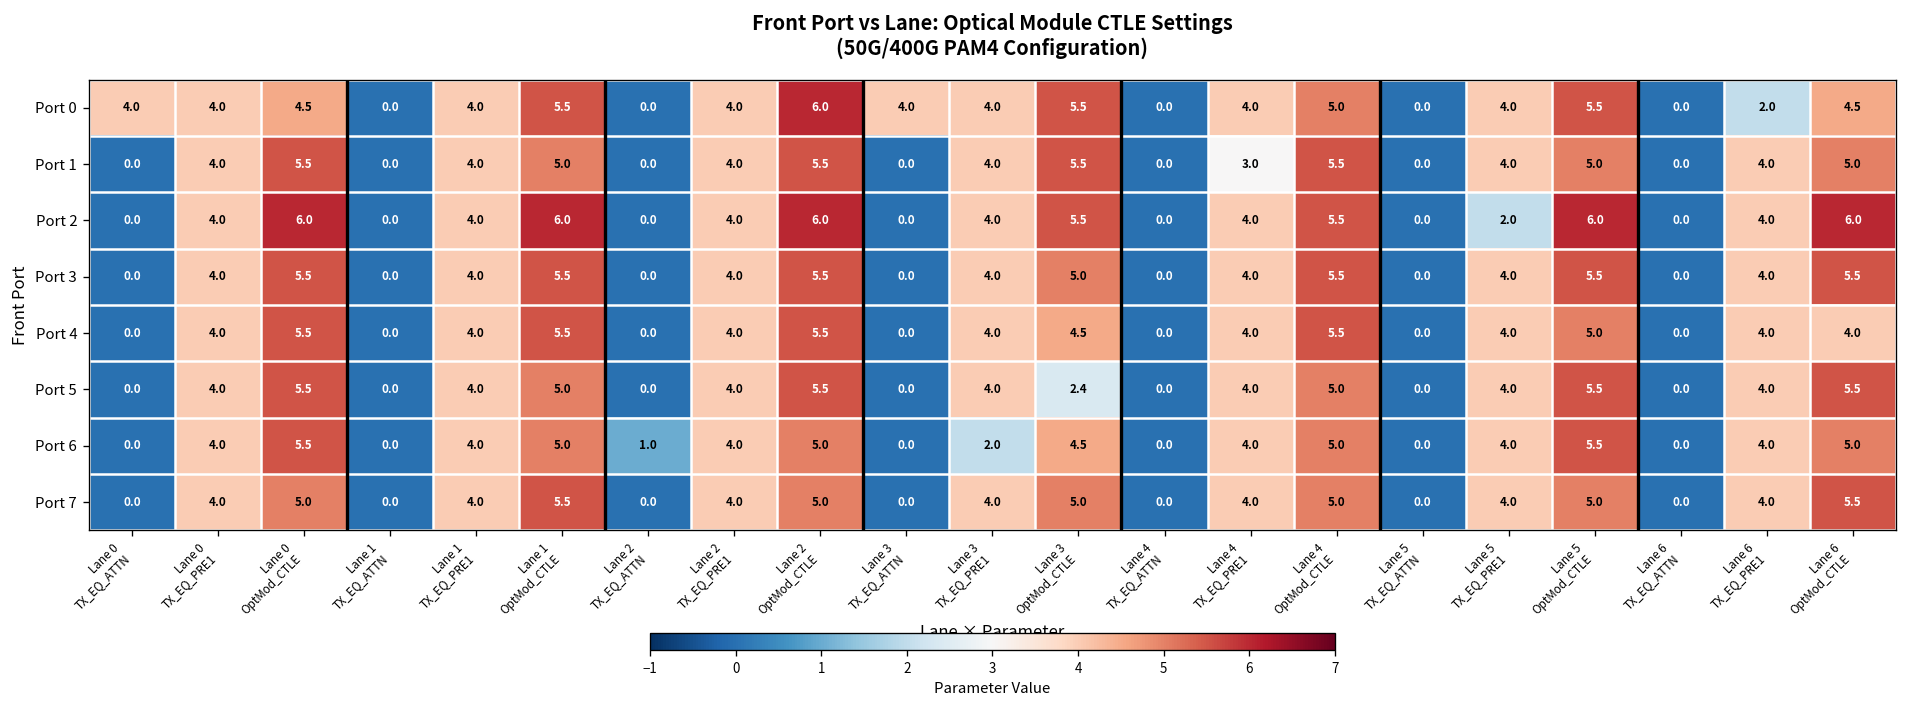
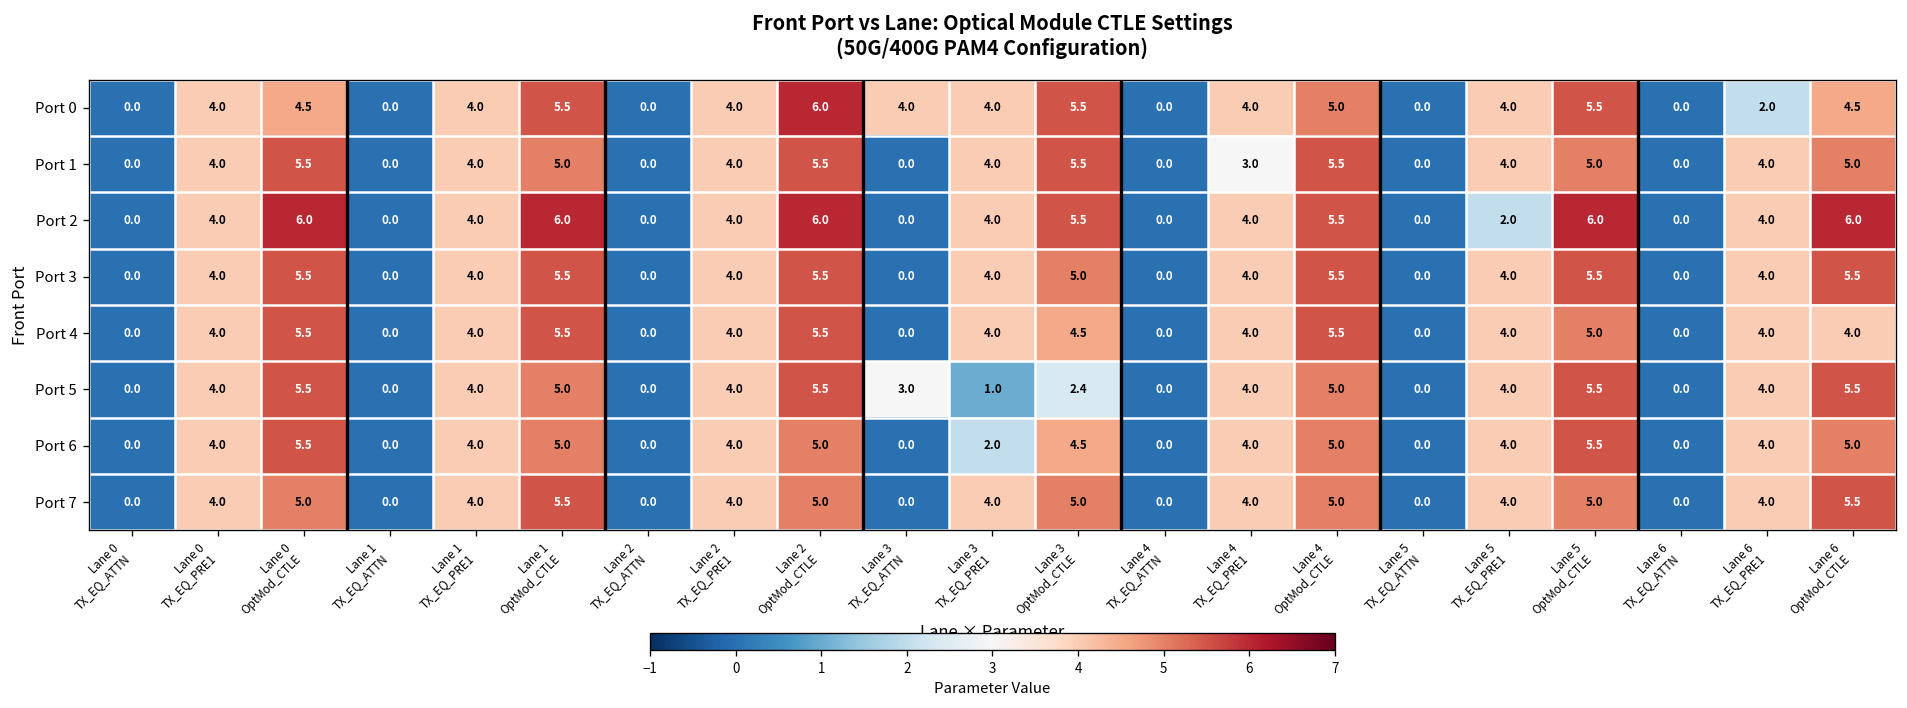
  {
    "Port 0": {
-     "Lane 0 TX_EQ_ATTN": 4.0,
+     "Lane 0 TX_EQ_ATTN": 0.0,
      "Lane 0 TX_EQ_PRE1": 4.0,
      "Lane 0 OptMod_CTLE": 4.5,
      "Lane 1 TX_EQ_ATTN": 0.0,
      "Lane 1 TX_EQ_PRE1": 4.0,
      "Lane 1 OptMod_CTLE": 5.5,
      "Lane 2 TX_EQ_ATTN": 0.0,
      "Lane 2 TX_EQ_PRE1": 4.0,
      "Lane 2 OptMod_CTLE": 6.0,
      "Lane 3 TX_EQ_ATTN": 4.0,
      "Lane 3 TX_EQ_PRE1": 4.0,
      "Lane 3 OptMod_CTLE": 5.5,
      "Lane 4 TX_EQ_ATTN": 0.0,
      "Lane 4 TX_EQ_PRE1": 4.0,
      "Lane 4 OptMod_CTLE": 5.0,
      "Lane 5 TX_EQ_ATTN": 0.0,
      "Lane 5 TX_EQ_PRE1": 4.0,
      "Lane 5 OptMod_CTLE": 5.5,
      "Lane 6 TX_EQ_ATTN": 0.0,
      "Lane 6 TX_EQ_PRE1": 2.0,
      "Lane 6 OptMod_CTLE": 4.5
    },
    "Port 1": {
      "Lane 0 TX_EQ_ATTN": 0.0,
      "Lane 0 TX_EQ_PRE1": 4.0,
      "Lane 0 OptMod_CTLE": 5.5,
      "Lane 1 TX_EQ_ATTN": 0.0,
      "Lane 1 TX_EQ_PRE1": 4.0,
      "Lane 1 OptMod_CTLE": 5.0,
      "Lane 2 TX_EQ_ATTN": 0.0,
      "Lane 2 TX_EQ_PRE1": 4.0,
      "Lane 2 OptMod_CTLE": 5.5,
      "Lane 3 TX_EQ_ATTN": 0.0,
      "Lane 3 TX_EQ_PRE1": 4.0,
      "Lane 3 OptMod_CTLE": 5.5,
      "Lane 4 TX_EQ_ATTN": 0.0,
      "Lane 4 TX_EQ_PRE1": 3.0,
      "Lane 4 OptMod_CTLE": 5.5,
      "Lane 5 TX_EQ_ATTN": 0.0,
      "Lane 5 TX_EQ_PRE1": 4.0,
      "Lane 5 OptMod_CTLE": 5.0,
      "Lane 6 TX_EQ_ATTN": 0.0,
      "Lane 6 TX_EQ_PRE1": 4.0,
      "Lane 6 OptMod_CTLE": 5.0
    },
    "Port 2": {
      "Lane 0 TX_EQ_ATTN": 0.0,
      "Lane 0 TX_EQ_PRE1": 4.0,
      "Lane 0 OptMod_CTLE": 6.0,
      "Lane 1 TX_EQ_ATTN": 0.0,
      "Lane 1 TX_EQ_PRE1": 4.0,
      "Lane 1 OptMod_CTLE": 6.0,
      "Lane 2 TX_EQ_ATTN": 0.0,
      "Lane 2 TX_EQ_PRE1": 4.0,
      "Lane 2 OptMod_CTLE": 6.0,
      "Lane 3 TX_EQ_ATTN": 0.0,
      "Lane 3 TX_EQ_PRE1": 4.0,
      "Lane 3 OptMod_CTLE": 5.5,
      "Lane 4 TX_EQ_ATTN": 0.0,
      "Lane 4 TX_EQ_PRE1": 4.0,
      "Lane 4 OptMod_CTLE": 5.5,
      "Lane 5 TX_EQ_ATTN": 0.0,
      "Lane 5 TX_EQ_PRE1": 2.0,
      "Lane 5 OptMod_CTLE": 6.0,
      "Lane 6 TX_EQ_ATTN": 0.0,
      "Lane 6 TX_EQ_PRE1": 4.0,
      "Lane 6 OptMod_CTLE": 6.0
    },
    "Port 3": {
      "Lane 0 TX_EQ_ATTN": 0.0,
      "Lane 0 TX_EQ_PRE1": 4.0,
      "Lane 0 OptMod_CTLE": 5.5,
      "Lane 1 TX_EQ_ATTN": 0.0,
      "Lane 1 TX_EQ_PRE1": 4.0,
      "Lane 1 OptMod_CTLE": 5.5,
      "Lane 2 TX_EQ_ATTN": 0.0,
      "Lane 2 TX_EQ_PRE1": 4.0,
      "Lane 2 OptMod_CTLE": 5.5,
      "Lane 3 TX_EQ_ATTN": 0.0,
      "Lane 3 TX_EQ_PRE1": 4.0,
      "Lane 3 OptMod_CTLE": 5.0,
      "Lane 4 TX_EQ_ATTN": 0.0,
      "Lane 4 TX_EQ_PRE1": 4.0,
      "Lane 4 OptMod_CTLE": 5.5,
      "Lane 5 TX_EQ_ATTN": 0.0,
      "Lane 5 TX_EQ_PRE1": 4.0,
      "Lane 5 OptMod_CTLE": 5.5,
      "Lane 6 TX_EQ_ATTN": 0.0,
      "Lane 6 TX_EQ_PRE1": 4.0,
      "Lane 6 OptMod_CTLE": 5.5
    },
    "Port 4": {
      "Lane 0 TX_EQ_ATTN": 0.0,
      "Lane 0 TX_EQ_PRE1": 4.0,
      "Lane 0 OptMod_CTLE": 5.5,
      "Lane 1 TX_EQ_ATTN": 0.0,
      "Lane 1 TX_EQ_PRE1": 4.0,
      "Lane 1 OptMod_CTLE": 5.5,
      "Lane 2 TX_EQ_ATTN": 0.0,
      "Lane 2 TX_EQ_PRE1": 4.0,
      "Lane 2 OptMod_CTLE": 5.5,
      "Lane 3 TX_EQ_ATTN": 0.0,
      "Lane 3 TX_EQ_PRE1": 4.0,
      "Lane 3 OptMod_CTLE": 4.5,
      "Lane 4 TX_EQ_ATTN": 0.0,
      "Lane 4 TX_EQ_PRE1": 4.0,
      "Lane 4 OptMod_CTLE": 5.5,
      "Lane 5 TX_EQ_ATTN": 0.0,
      "Lane 5 TX_EQ_PRE1": 4.0,
      "Lane 5 OptMod_CTLE": 5.0,
      "Lane 6 TX_EQ_ATTN": 0.0,
      "Lane 6 TX_EQ_PRE1": 4.0,
      "Lane 6 OptMod_CTLE": 4.0
    },
    "Port 5": {
      "Lane 0 TX_EQ_ATTN": 0.0,
      "Lane 0 TX_EQ_PRE1": 4.0,
      "Lane 0 OptMod_CTLE": 5.5,
      "Lane 1 TX_EQ_ATTN": 0.0,
      "Lane 1 TX_EQ_PRE1": 4.0,
      "Lane 1 OptMod_CTLE": 5.0,
      "Lane 2 TX_EQ_ATTN": 0.0,
      "Lane 2 TX_EQ_PRE1": 4.0,
      "Lane 2 OptMod_CTLE": 5.5,
-     "Lane 3 TX_EQ_ATTN": 0.0,
-     "Lane 3 TX_EQ_PRE1": 4.0,
+     "Lane 3 TX_EQ_ATTN": 3.0,
+     "Lane 3 TX_EQ_PRE1": 1.0,
      "Lane 3 OptMod_CTLE": 2.4,
      "Lane 4 TX_EQ_ATTN": 0.0,
      "Lane 4 TX_EQ_PRE1": 4.0,
      "Lane 4 OptMod_CTLE": 5.0,
      "Lane 5 TX_EQ_ATTN": 0.0,
      "Lane 5 TX_EQ_PRE1": 4.0,
      "Lane 5 OptMod_CTLE": 5.5,
      "Lane 6 TX_EQ_ATTN": 0.0,
      "Lane 6 TX_EQ_PRE1": 4.0,
      "Lane 6 OptMod_CTLE": 5.5
    },
    "Port 6": {
      "Lane 0 TX_EQ_ATTN": 0.0,
      "Lane 0 TX_EQ_PRE1": 4.0,
      "Lane 0 OptMod_CTLE": 5.5,
      "Lane 1 TX_EQ_ATTN": 0.0,
      "Lane 1 TX_EQ_PRE1": 4.0,
      "Lane 1 OptMod_CTLE": 5.0,
-     "Lane 2 TX_EQ_ATTN": 1.0,
+     "Lane 2 TX_EQ_ATTN": 0.0,
      "Lane 2 TX_EQ_PRE1": 4.0,
      "Lane 2 OptMod_CTLE": 5.0,
      "Lane 3 TX_EQ_ATTN": 0.0,
      "Lane 3 TX_EQ_PRE1": 2.0,
      "Lane 3 OptMod_CTLE": 4.5,
      "Lane 4 TX_EQ_ATTN": 0.0,
      "Lane 4 TX_EQ_PRE1": 4.0,
      "Lane 4 OptMod_CTLE": 5.0,
      "Lane 5 TX_EQ_ATTN": 0.0,
      "Lane 5 TX_EQ_PRE1": 4.0,
      "Lane 5 OptMod_CTLE": 5.5,
      "Lane 6 TX_EQ_ATTN": 0.0,
      "Lane 6 TX_EQ_PRE1": 4.0,
      "Lane 6 OptMod_CTLE": 5.0
    },
    "Port 7": {
      "Lane 0 TX_EQ_ATTN": 0.0,
      "Lane 0 TX_EQ_PRE1": 4.0,
      "Lane 0 OptMod_CTLE": 5.0,
      "Lane 1 TX_EQ_ATTN": 0.0,
      "Lane 1 TX_EQ_PRE1": 4.0,
      "Lane 1 OptMod_CTLE": 5.5,
      "Lane 2 TX_EQ_ATTN": 0.0,
      "Lane 2 TX_EQ_PRE1": 4.0,
      "Lane 2 OptMod_CTLE": 5.0,
      "Lane 3 TX_EQ_ATTN": 0.0,
      "Lane 3 TX_EQ_PRE1": 4.0,
      "Lane 3 OptMod_CTLE": 5.0,
      "Lane 4 TX_EQ_ATTN": 0.0,
      "Lane 4 TX_EQ_PRE1": 4.0,
      "Lane 4 OptMod_CTLE": 5.0,
      "Lane 5 TX_EQ_ATTN": 0.0,
      "Lane 5 TX_EQ_PRE1": 4.0,
      "Lane 5 OptMod_CTLE": 5.0,
      "Lane 6 TX_EQ_ATTN": 0.0,
      "Lane 6 TX_EQ_PRE1": 4.0,
      "Lane 6 OptMod_CTLE": 5.5
    }
  }
